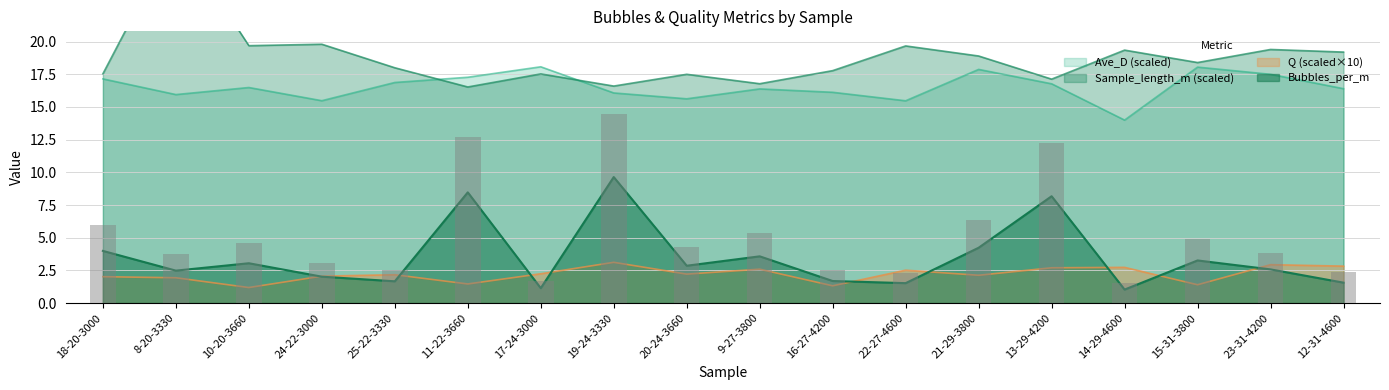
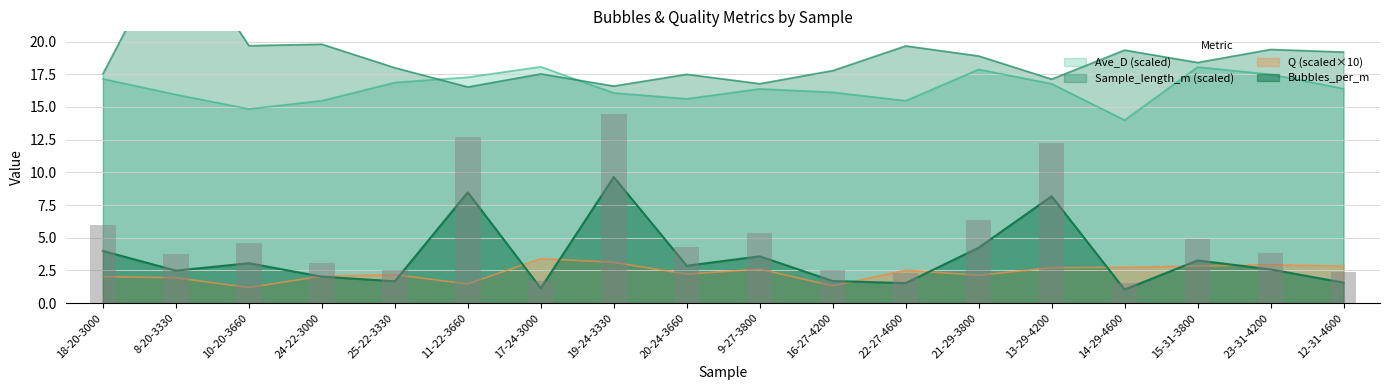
  {
    "Ave_D (scaled)": {
      "18-20-3000": 17.2,
      "8-20-3330": 16.0,
-     "10-20-3660": 16.5,
+     "10-20-3660": 14.9,
      "24-22-3000": 15.5,
      "25-22-3330": 16.9,
      "11-22-3660": 17.3,
      "17-24-3000": 18.1,
      "19-24-3330": 16.1,
      "20-24-3660": 15.6,
      "9-27-3800": 16.4,
      "16-27-4200": 16.1,
      "22-27-4600": 15.5,
      "21-29-3800": 17.9,
      "13-29-4200": 16.8,
      "14-29-4600": 14.0,
      "15-31-3800": 18.1,
      "23-31-4200": 17.5,
      "12-31-4600": 16.4
    },
    "Q (scaled×10)": {
      "18-20-3000": 2.0,
      "8-20-3330": 1.9,
      "10-20-3660": 1.2,
      "25-22-3330": 2.2,
      "11-22-3660": 1.5,
-     "17-24-3000": 2.2,
+     "17-24-3000": 3.4,
      "19-24-3330": 3.1,
      "20-24-3660": 2.2,
      "9-27-3800": 2.6,
      "16-27-4200": 1.3,
      "22-27-4600": 2.5,
      "21-29-3800": 2.1,
      "13-29-4200": 2.7,
      "14-29-4600": 2.7,
-     "15-31-3800": 1.4,
+     "15-31-3800": 2.8,
      "23-31-4200": 2.9,
      "12-31-4600": 2.8
    }
  }
